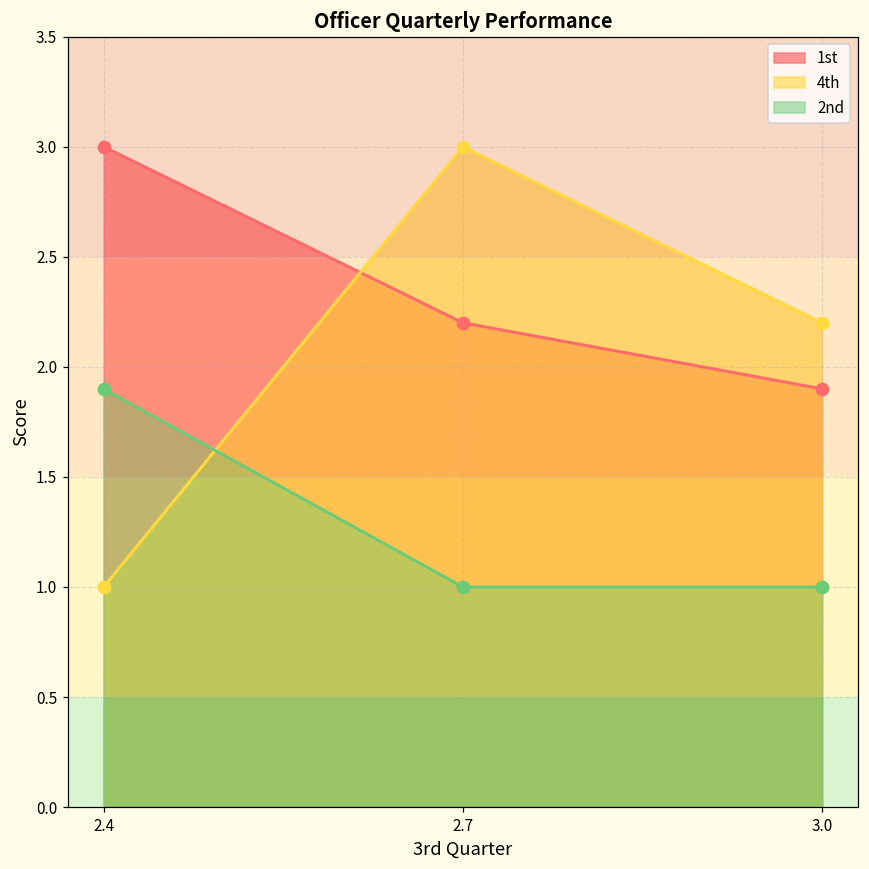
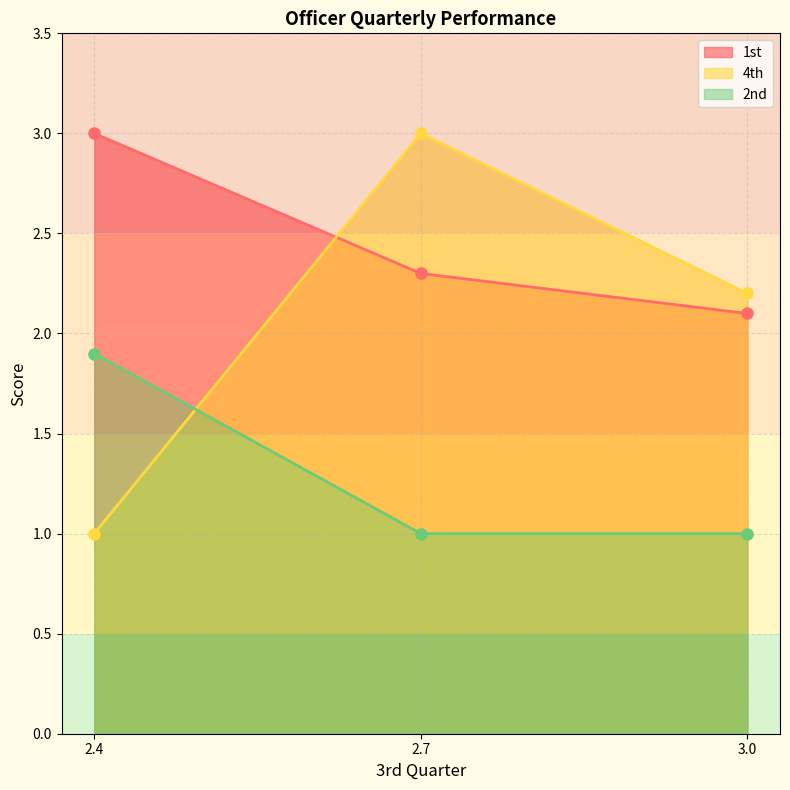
  {
    "1st": {
      "2.4": 3.0,
-     "2.7": 2.2,
-     "3.0": 1.9
+     "2.7": 2.3,
+     "3.0": 2.1
    },
    "4th": {
      "2.4": 1.0,
      "2.7": 3.0,
      "3.0": 2.2
    },
    "2nd": {
      "2.4": 1.9,
      "2.7": 1.0,
      "3.0": 1.0
    }
  }
